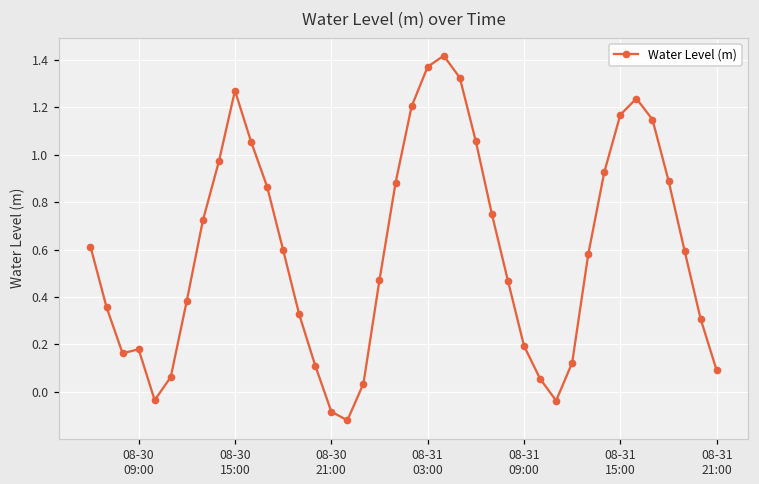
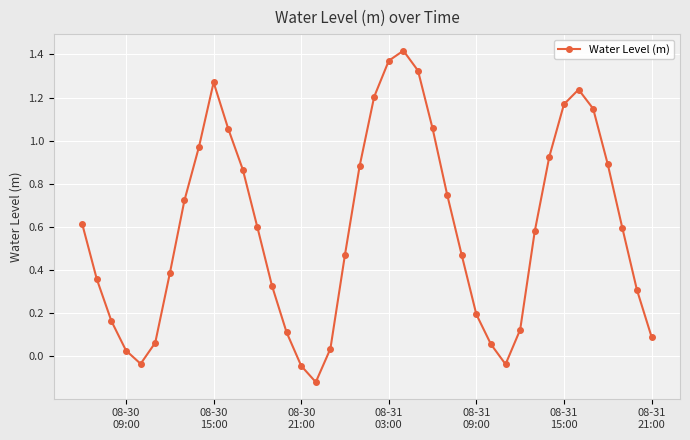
  {
-   "08-30 09:00": 0.18,
+   "08-30 09:00": 0.03,
    "08-30 15:00": 1.27,
-   "08-30 21:00": -0.08,
+   "08-30 21:00": -0.04,
    "08-31 03:00": 1.37,
    "08-31 09:00": 0.19,
    "08-31 15:00": 1.17,
    "08-31 21:00": 0.09
  }
